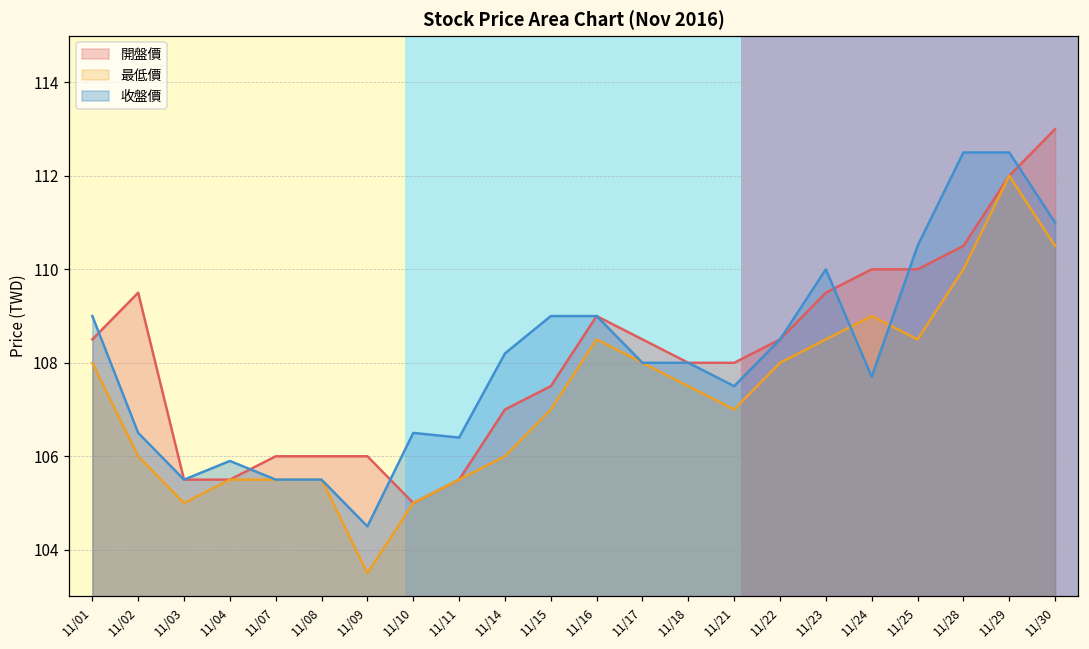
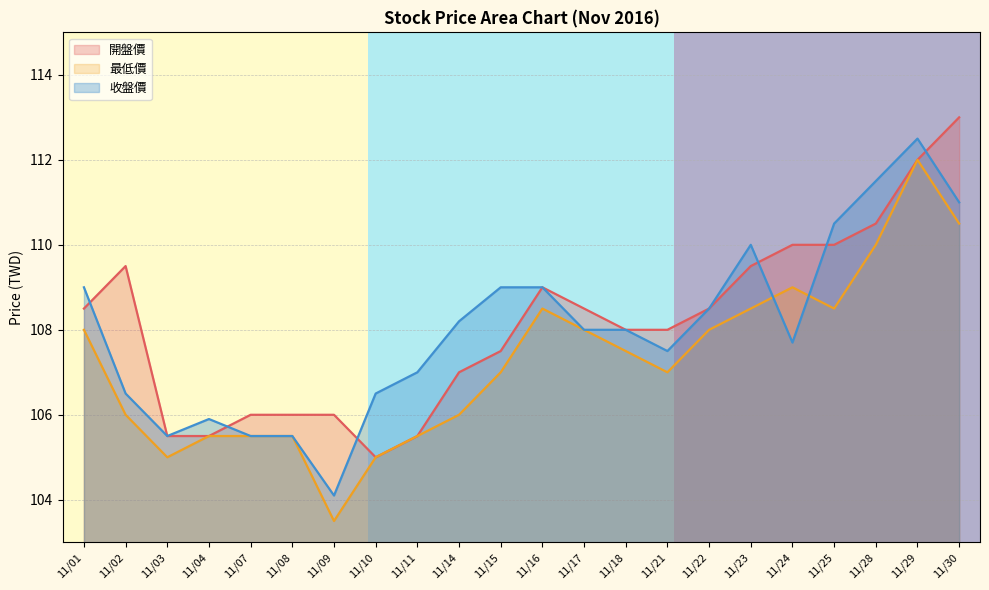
  {
    "收盤價": {
      "11/01": 109.0,
      "11/02": 106.5,
      "11/04": 105.9,
-     "11/09": 104.5,
+     "11/09": 104.1,
      "11/10": 106.5,
-     "11/11": 106.4,
+     "11/11": 107.0,
      "11/14": 108.2,
      "11/15": 109.0,
      "11/21": 107.5,
      "11/23": 110.0,
      "11/24": 107.7,
      "11/25": 110.5,
-     "11/28": 112.5,
+     "11/28": 111.5,
      "11/29": 112.5,
      "11/30": 111.0
    }
  }
